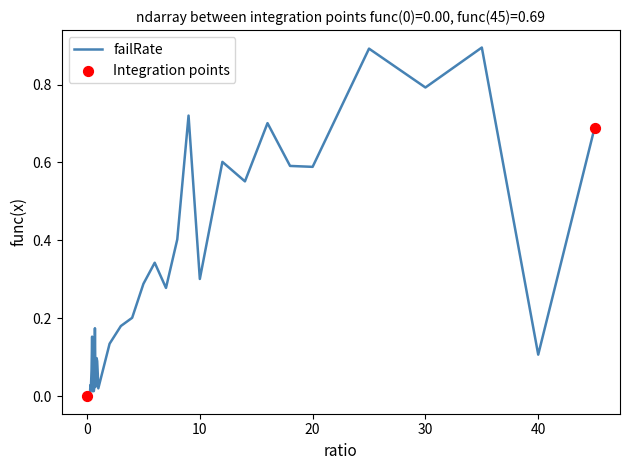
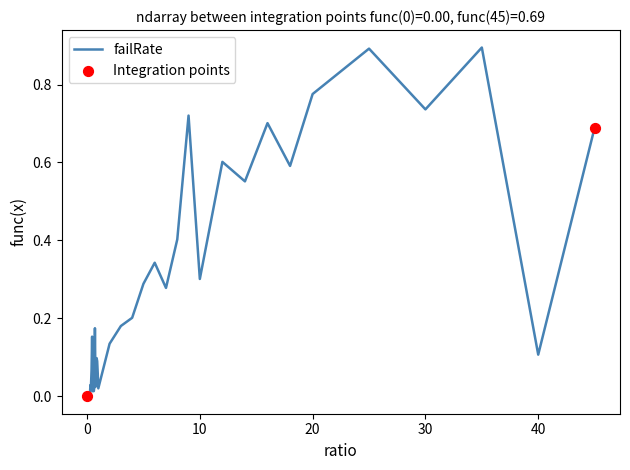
  {
    "failRate": {
      "10": 0.30,
-     "20": 0.59,
-     "30": 0.79,
+     "20": 0.78,
+     "30": 0.74,
      "40": 0.11
    }
  }
